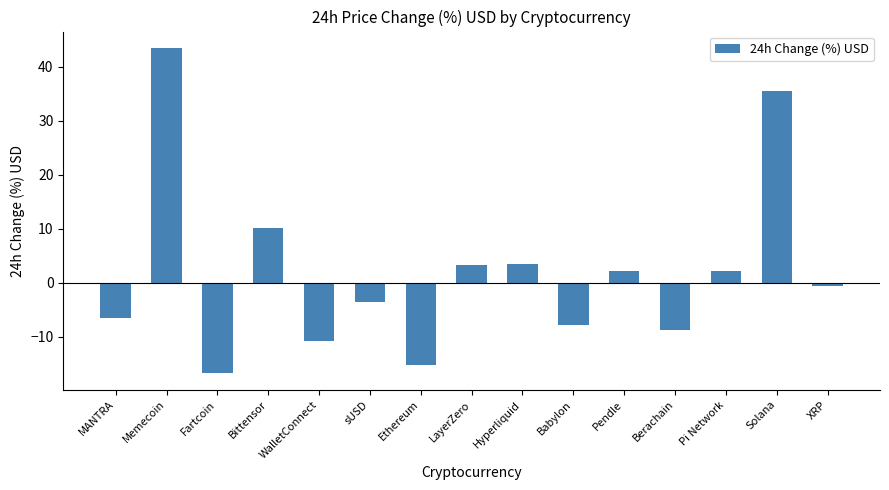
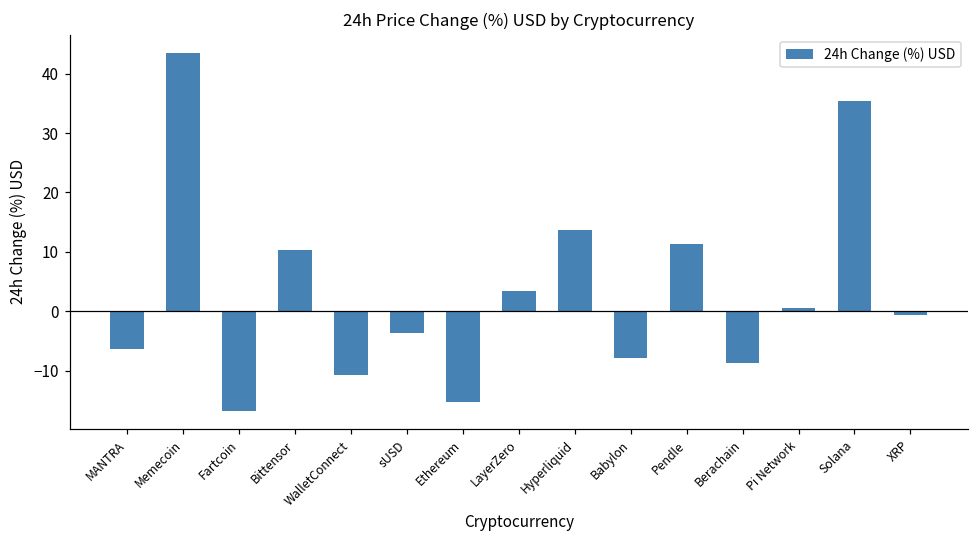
  {
    "MANTRA": -6,
    "Memecoin": 44,
    "Fartcoin": -17,
    "Bittensor": 10,
    "WalletConnect": -11,
    "sUSD": -4,
    "Ethereum": -15,
    "LayerZero": 3,
-   "Hyperliquid": 4,
+   "Hyperliquid": 14,
    "Babylon": -8,
-   "Pendle": 2,
+   "Pendle": 11,
    "Berachain": -9,
-   "Pi Network": 2,
+   "Pi Network": 1,
    "Solana": 35,
    "XRP": -1
  }
